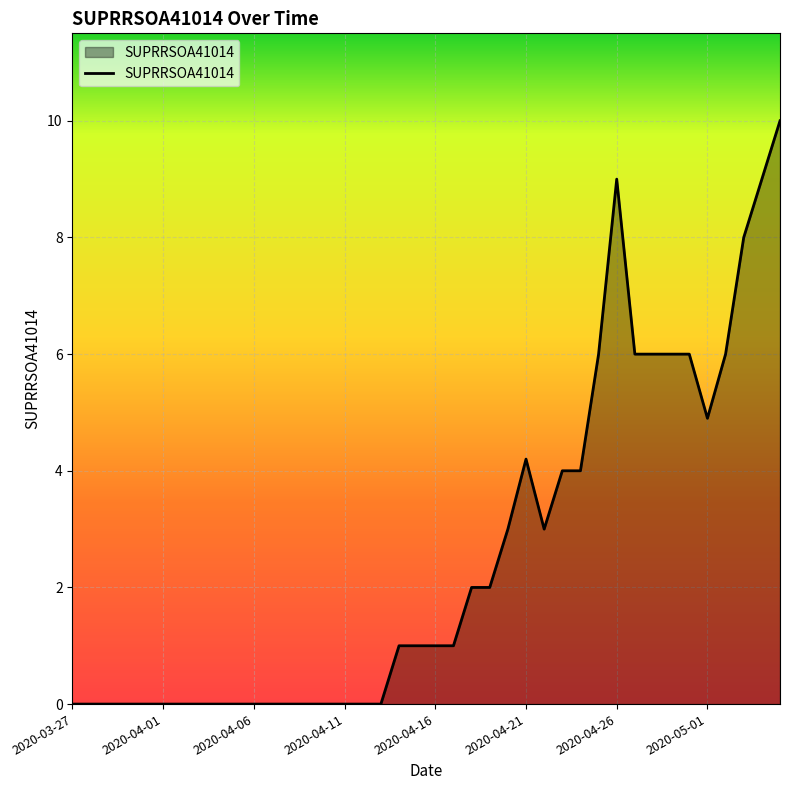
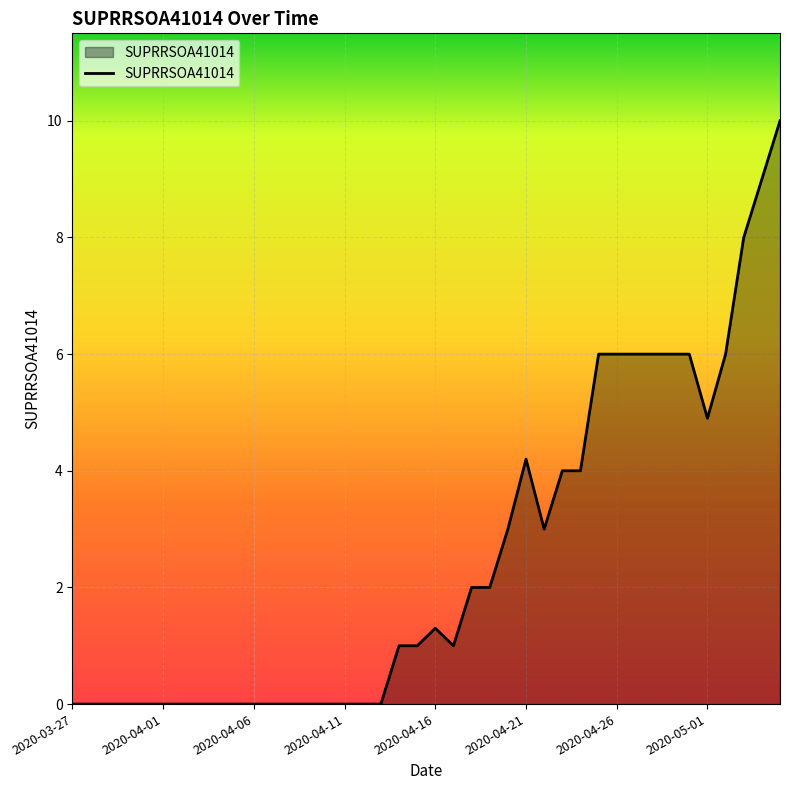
  {
    "2020-03-27": 0.0,
    "2020-04-01": 0.0,
    "2020-04-06": 0.0,
    "2020-04-11": 0.0,
-   "2020-04-16": 1.0,
+   "2020-04-16": 1.3,
    "2020-04-21": 4.2,
-   "2020-04-26": 9,
+   "2020-04-26": 6,
    "2020-05-01": 4.9
  }
